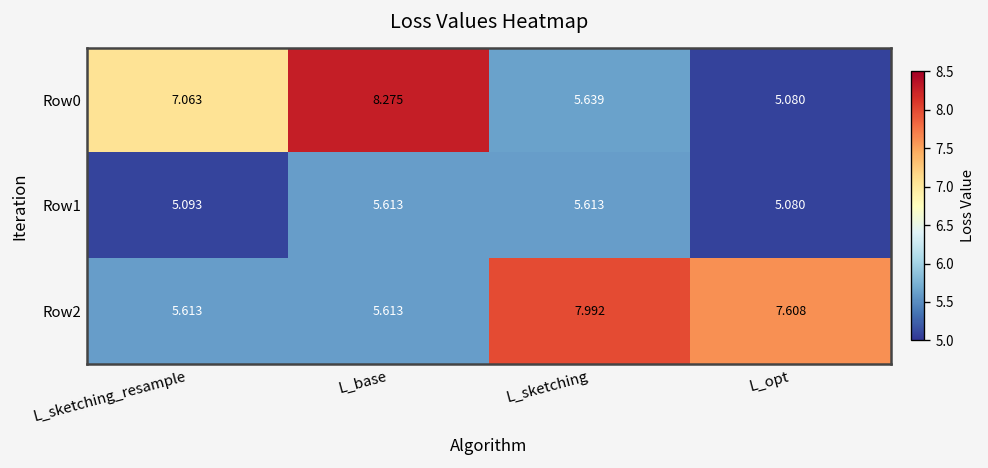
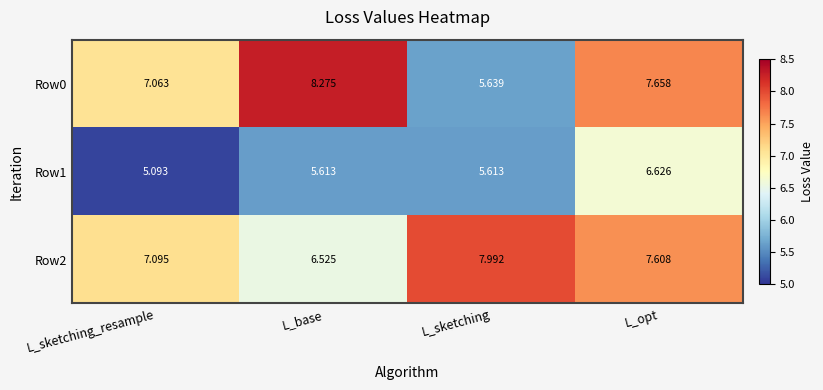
  {
    "Row0": {
      "L_sketching_resample": 7.063,
      "L_base": 8.275,
      "L_sketching": 5.639,
-     "L_opt": 5.080
+     "L_opt": 7.658
    },
    "Row1": {
      "L_sketching_resample": 5.093,
      "L_base": 5.613,
      "L_sketching": 5.613,
-     "L_opt": 5.080
+     "L_opt": 6.626
    },
    "Row2": {
-     "L_sketching_resample": 5.613,
-     "L_base": 5.613,
+     "L_sketching_resample": 7.095,
+     "L_base": 6.525,
      "L_sketching": 7.992,
      "L_opt": 7.608
    }
  }
